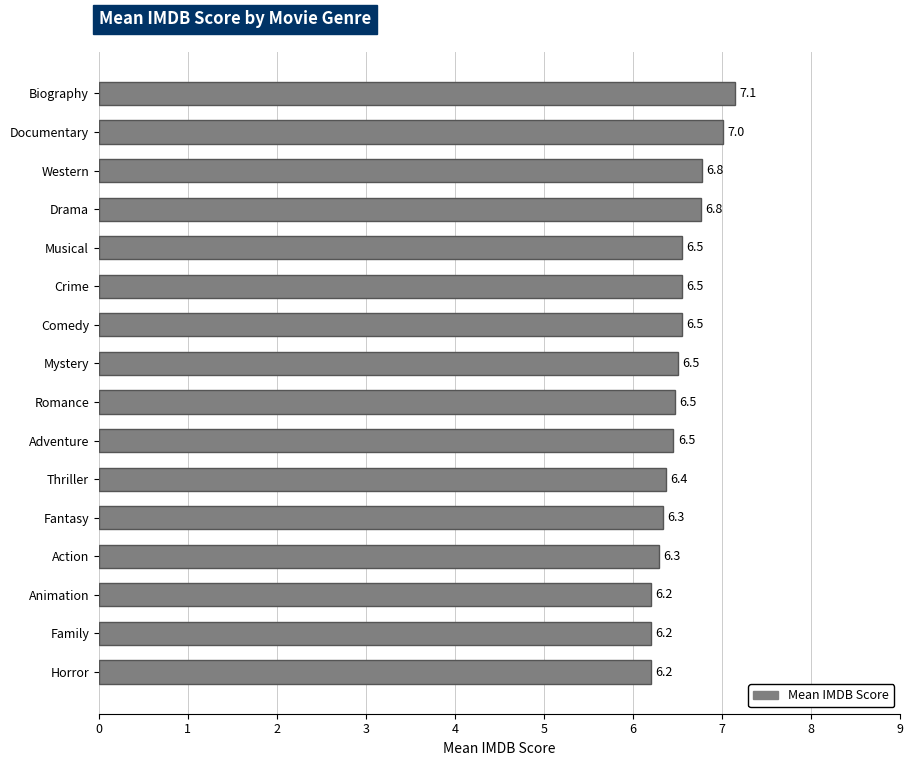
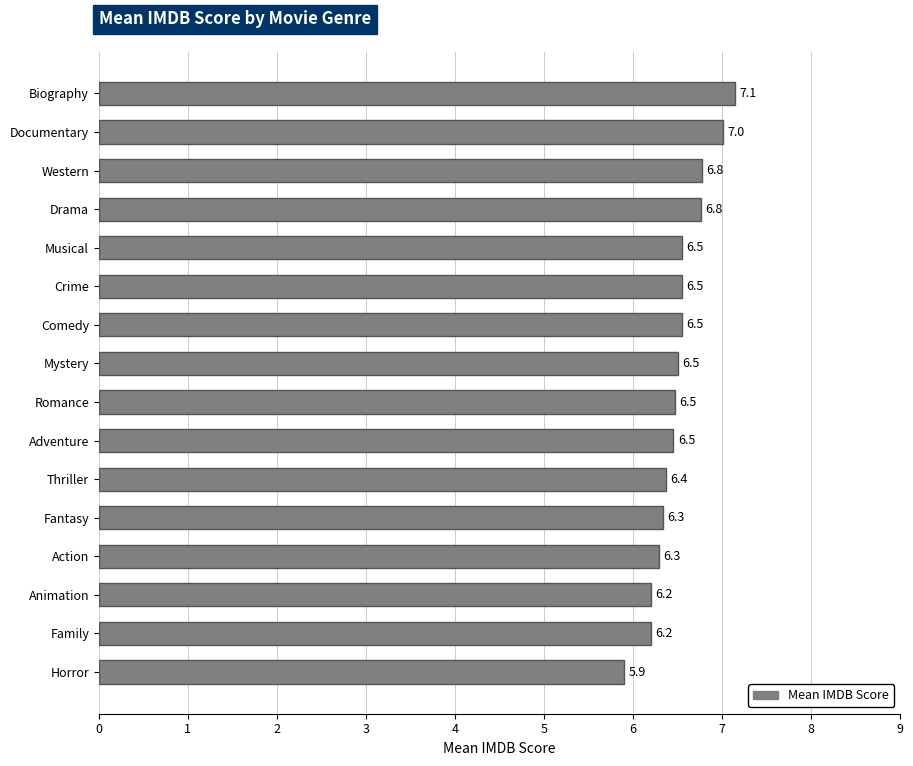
  {
    "Biography": 7.1,
    "Documentary": 7.0,
    "Western": 6.8,
    "Drama": 6.8,
    "Musical": 6.5,
    "Crime": 6.5,
    "Comedy": 6.5,
    "Mystery": 6.5,
    "Romance": 6.5,
    "Adventure": 6.5,
    "Thriller": 6.4,
    "Fantasy": 6.3,
    "Action": 6.3,
    "Animation": 6.2,
    "Family": 6.2,
-   "Horror": 6.2
+   "Horror": 5.9
  }
